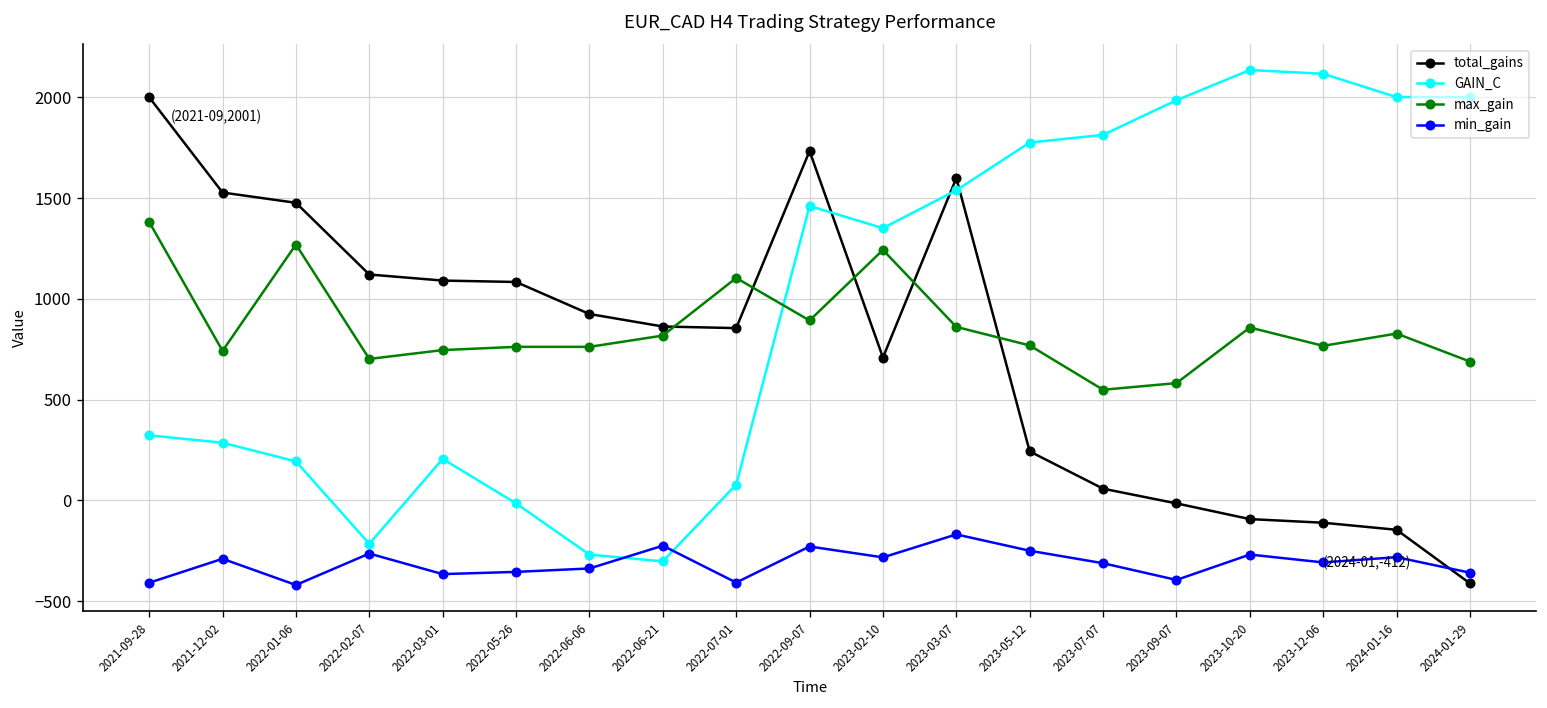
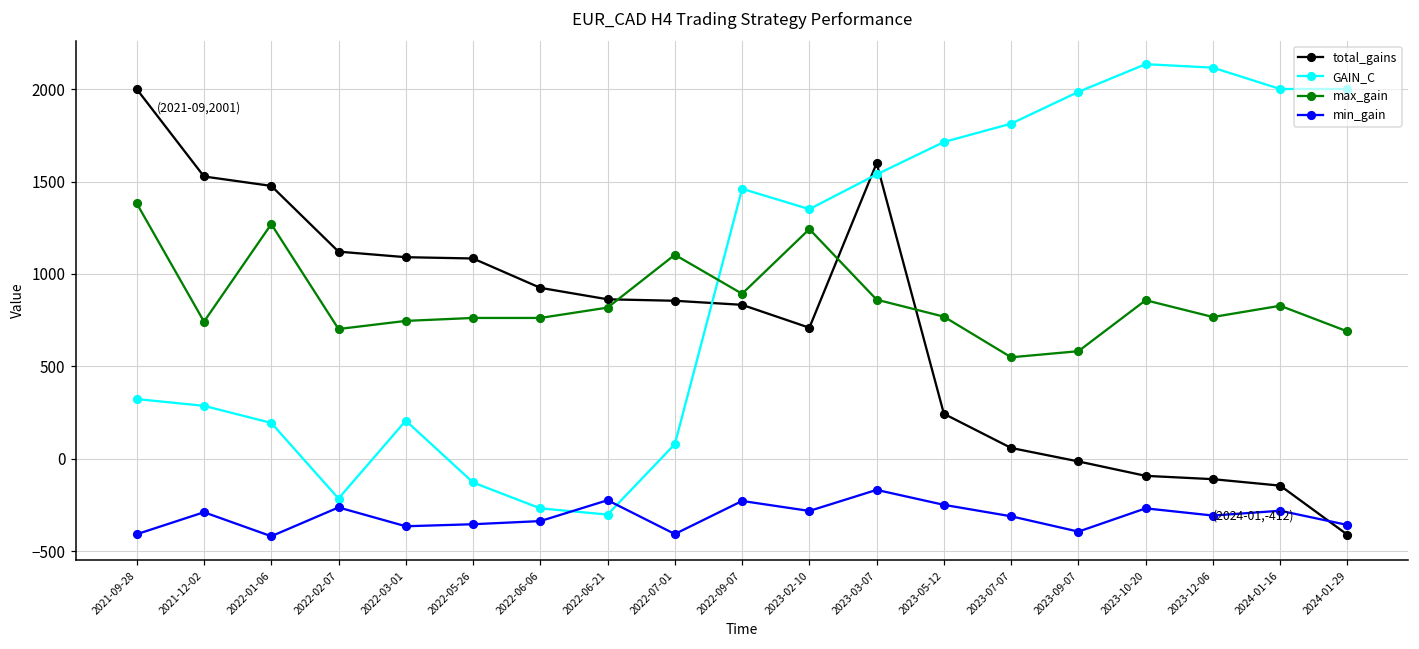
  {
    "total_gains": {
      "2021-12-02": 1530,
      "2022-01-06": 1480,
      "2022-02-07": 1120,
      "2022-03-01": 1090,
      "2022-05-26": 1080,
      "2022-06-06": 930,
      "2022-06-21": 860,
      "2022-07-01": 860,
-     "2022-09-07": 1730,
+     "2022-09-07": 830,
      "2023-02-10": 710,
      "2023-03-07": 1600,
      "2023-05-12": 240,
      "2023-07-07": 60,
      "2023-09-07": -20,
      "2023-10-20": -90,
      "2023-12-06": -110,
      "2024-01-16": -150,
      "2024-01-29": -410
    },
    "GAIN_C": {
      "2021-09-28": 320,
      "2021-12-02": 290,
      "2022-01-06": 190,
      "2022-02-07": -220,
      "2022-03-01": 210,
-     "2022-05-26": -20,
+     "2022-05-26": -130,
      "2022-06-06": -270,
      "2022-06-21": -300,
      "2022-07-01": 80,
      "2022-09-07": 1460,
      "2023-02-10": 1350,
      "2023-03-07": 1540,
-     "2023-05-12": 1780,
+     "2023-05-12": 1710,
      "2023-07-07": 1810,
      "2023-09-07": 1990,
      "2023-10-20": 2140,
      "2023-12-06": 2120,
      "2024-01-16": 2000
    },
    "max_gain": {
      "2021-09-28": 1380,
      "2021-12-02": 740,
      "2022-01-06": 1270,
      "2022-02-07": 700,
      "2022-03-01": 750,
      "2022-05-26": 760,
      "2022-06-06": 760,
      "2022-06-21": 820,
      "2022-07-01": 1100,
      "2022-09-07": 890,
      "2023-02-10": 1240,
      "2023-03-07": 860,
      "2023-05-12": 770,
      "2023-07-07": 550,
      "2023-09-07": 580,
      "2023-10-20": 860,
      "2023-12-06": 770,
      "2024-01-16": 830,
      "2024-01-29": 690
    },
    "min_gain": {
      "2021-09-28": -410,
      "2021-12-02": -290,
      "2022-01-06": -420,
      "2022-02-07": -260,
      "2022-03-01": -370,
      "2022-05-26": -360,
      "2022-06-06": -340,
      "2022-06-21": -230,
      "2022-07-01": -410,
      "2022-09-07": -230,
      "2023-02-10": -280,
      "2023-03-07": -170,
      "2023-05-12": -250,
      "2023-07-07": -310,
      "2023-09-07": -400,
      "2023-10-20": -270,
      "2024-01-29": -360
    }
  }
